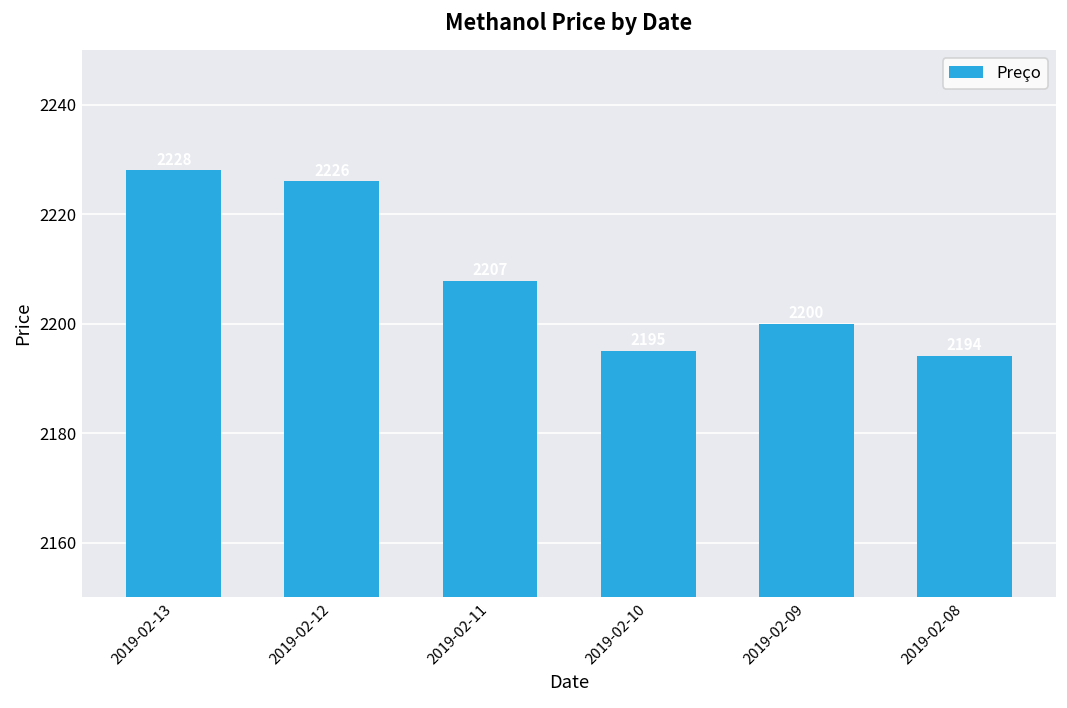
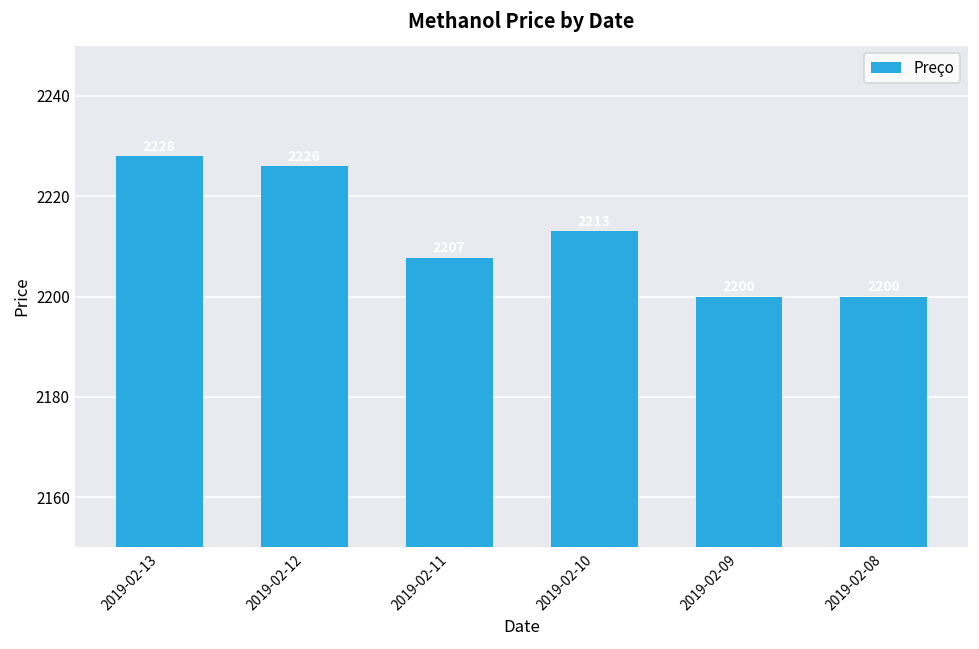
  {
    "2019-02-13": 2228,
    "2019-02-12": 2226,
    "2019-02-11": 2208,
-   "2019-02-10": 2195,
+   "2019-02-10": 2213,
    "2019-02-09": 2200,
-   "2019-02-08": 2194
+   "2019-02-08": 2200
  }
